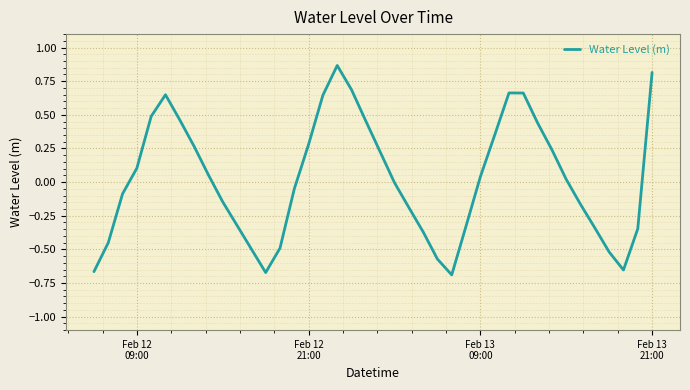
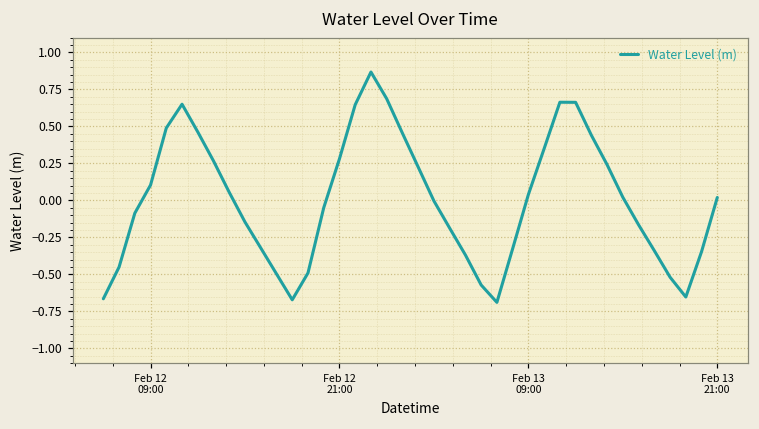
  {
    "Feb 12 09:00": 0.10,
    "Feb 12 21:00": 0.28,
    "Feb 13 09:00": 0.04,
-   "Feb 13 21:00": 0.81
+   "Feb 13 21:00": 0.02
  }
